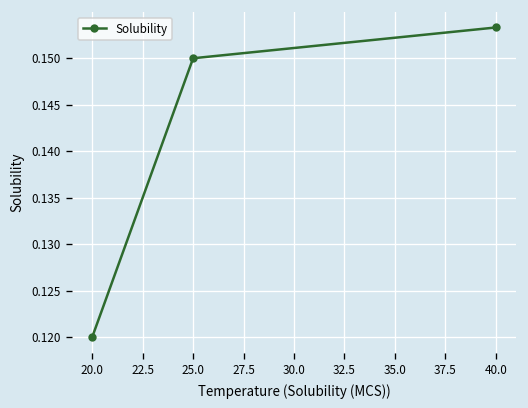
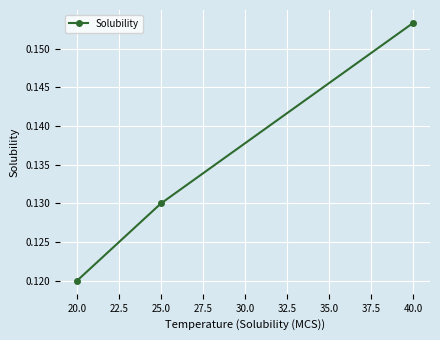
  {
    "20.0": 0.12,
-   "25.0": 0.15,
+   "25.0": 0.13,
    "40.0": 0.153
  }
